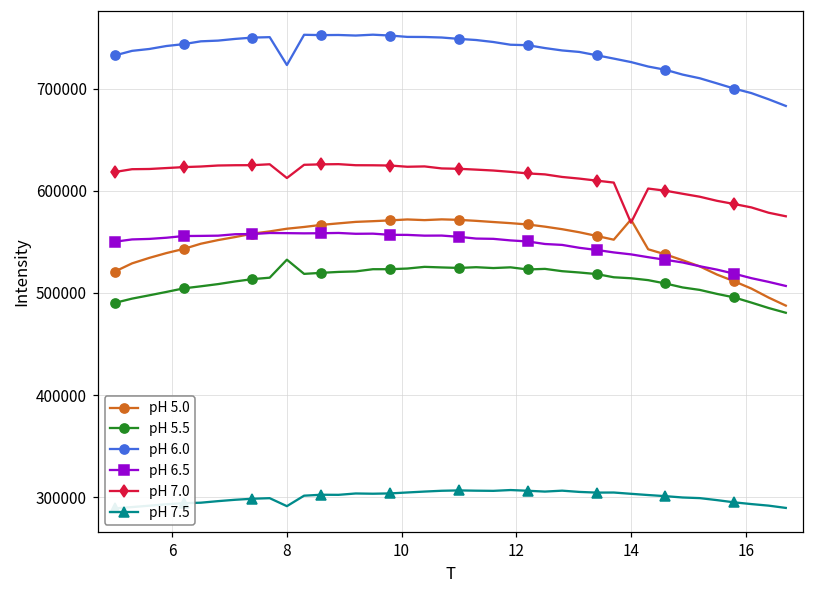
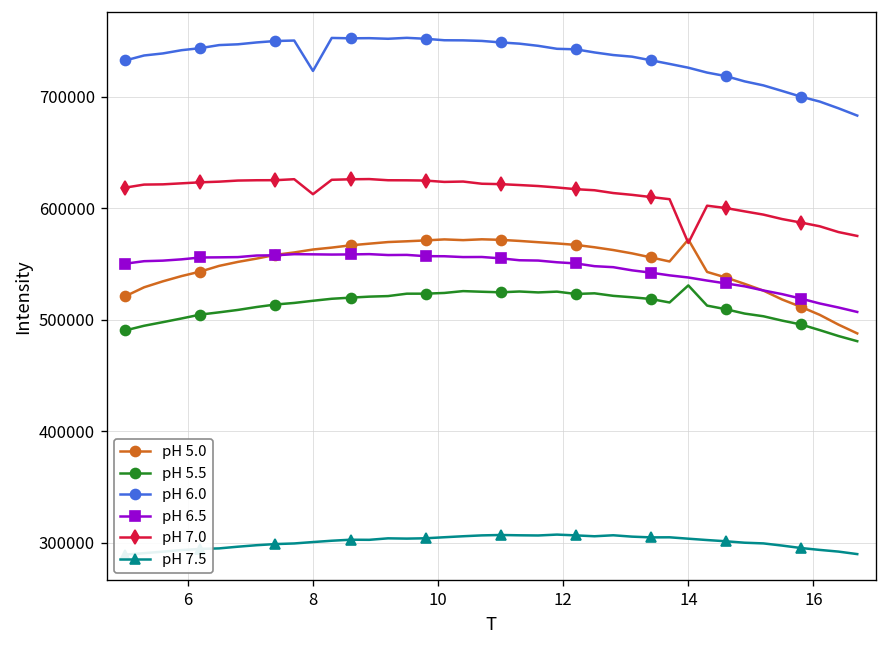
  {
    "pH 5.0": {
      "8": 560000,
      "14": 570000
    },
    "pH 5.5": {
-     "8": 530000,
-     "14": 510000
+     "8": 520000,
+     "14": 530000
    },
    "pH 6.0": {
      "8": 720000,
      "14": 730000
    },
    "pH 6.5": {
      "8": 560000,
      "14": 540000
    },
    "pH 7.0": {
      "8": 610000,
      "14": 570000
    },
    "pH 7.5": {
-     "8": 290000,
+     "8": 300000,
      "14": 300000
    }
  }
